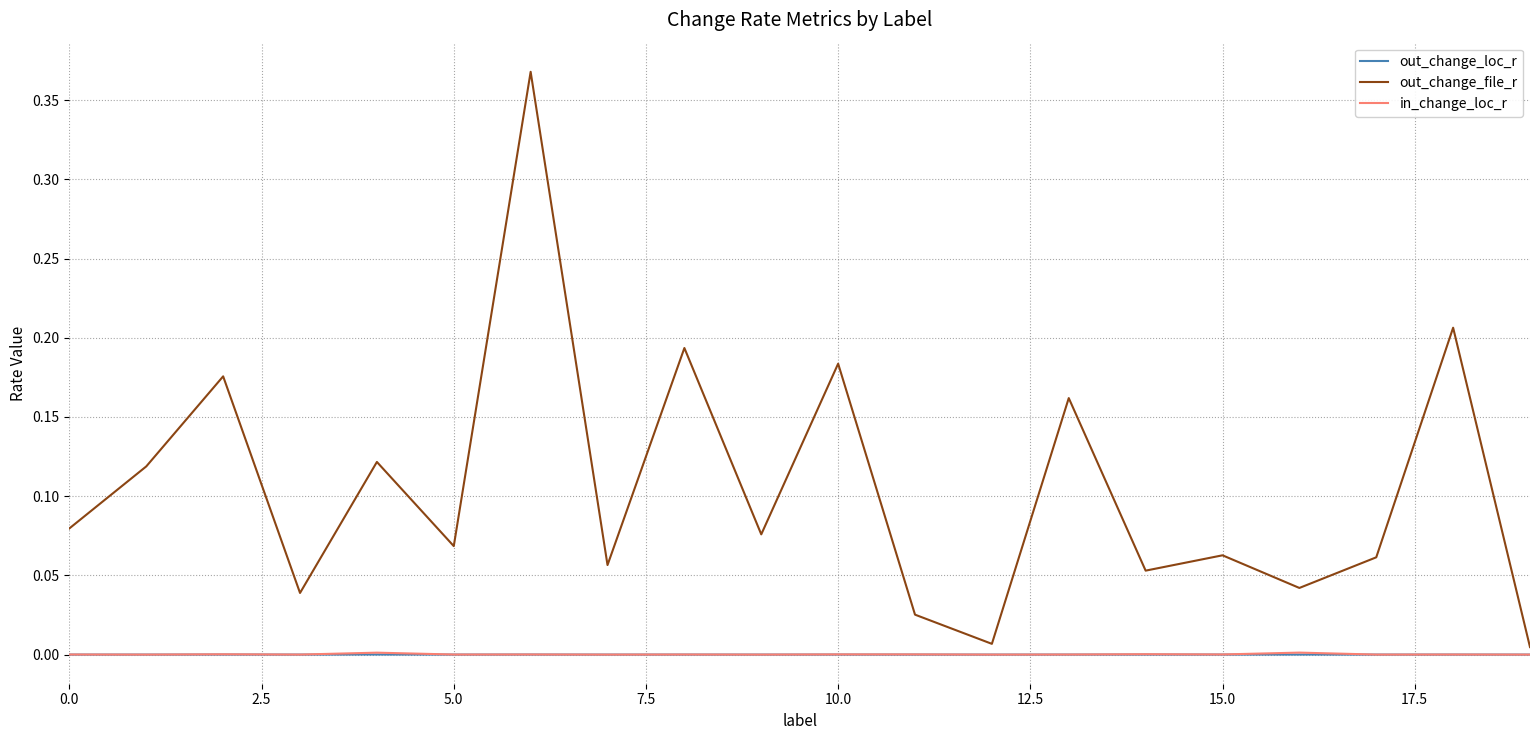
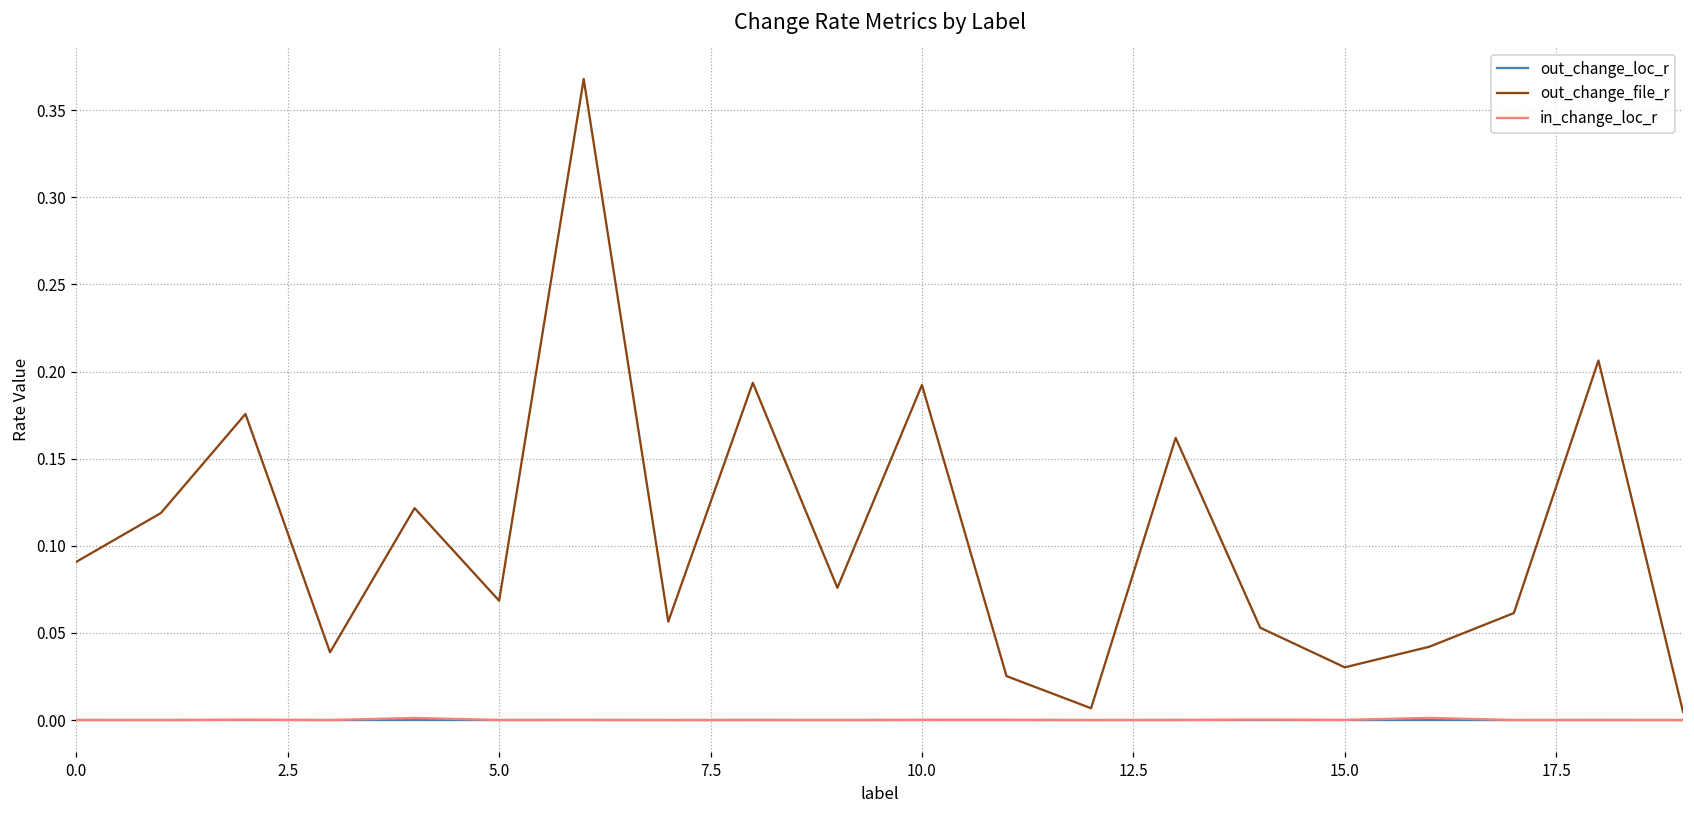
  {
    "out_change_file_r": {
-     "0.0": 0.080,
+     "0.0": 0.091,
      "5.0": 0.068,
-     "10.0": 0.184,
-     "15.0": 0.063
+     "10.0": 0.192,
+     "15.0": 0.030
    }
  }
